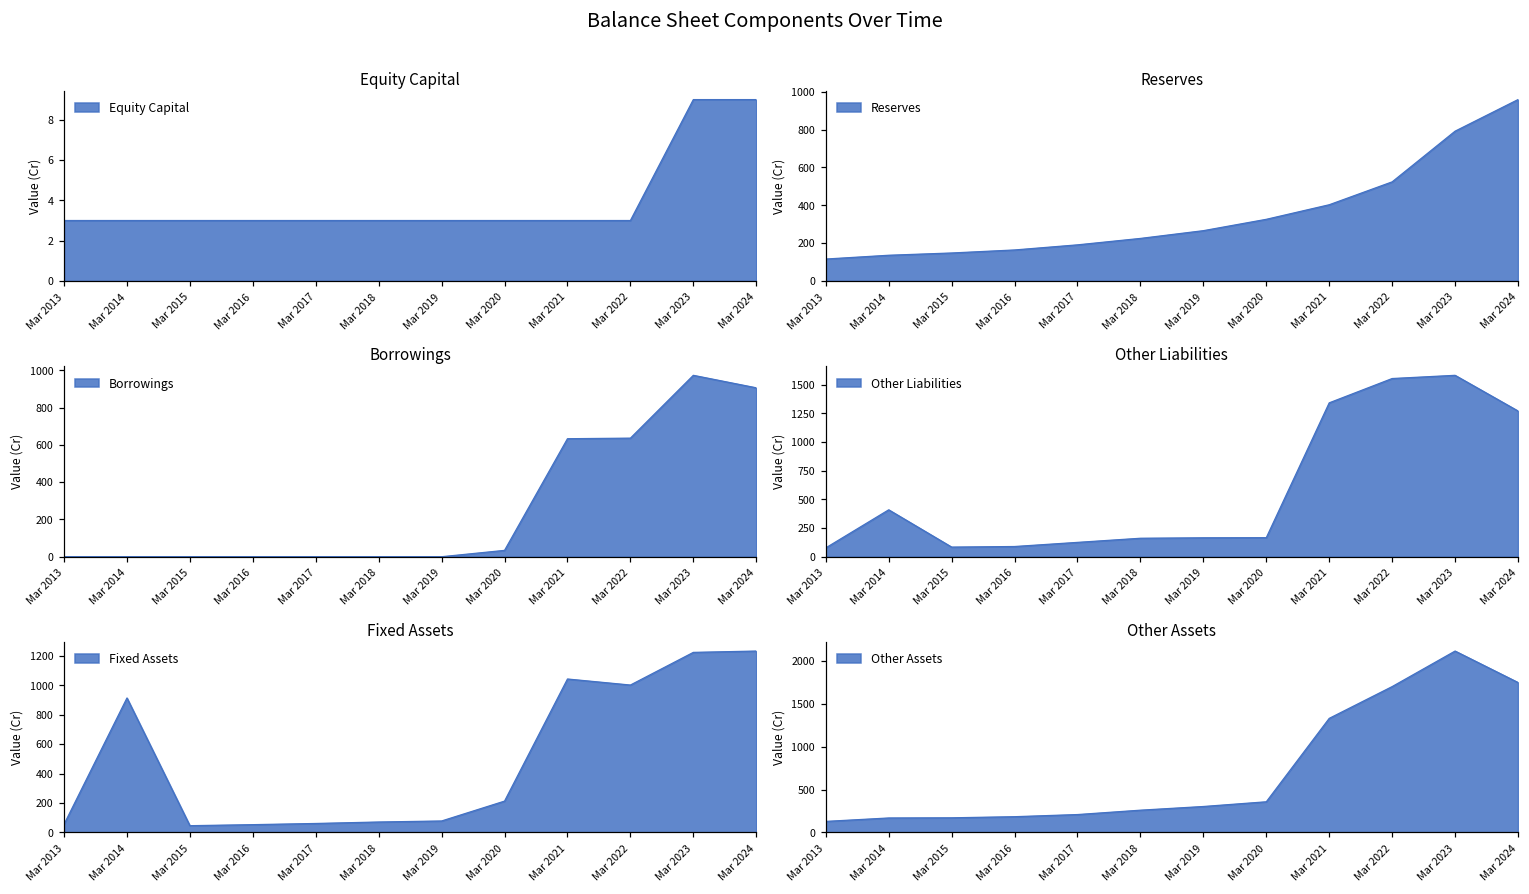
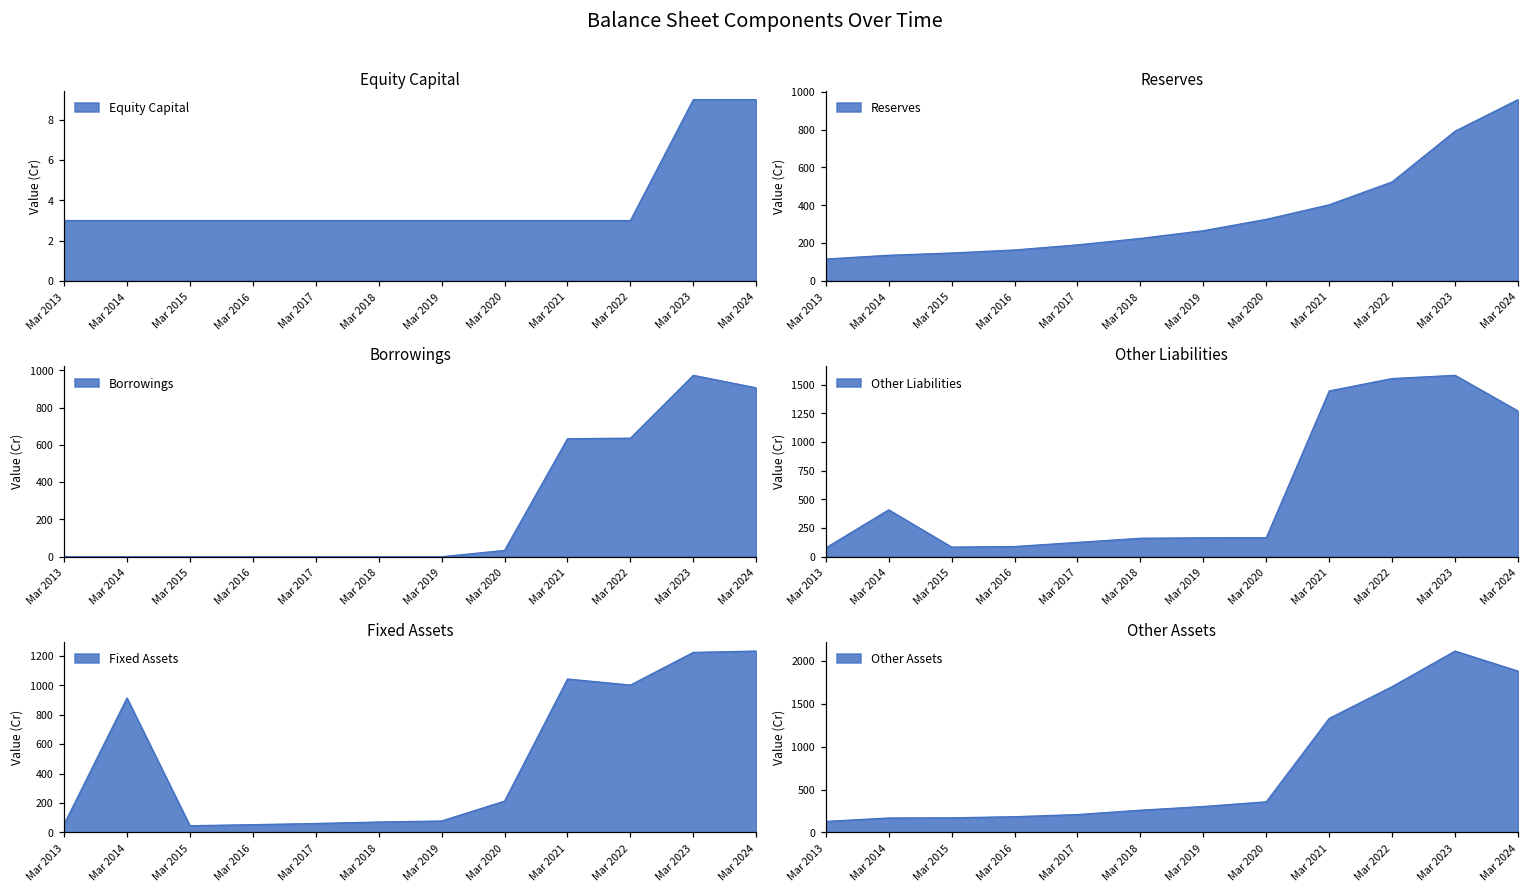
  {
    "Equity Capital": {
      "Mar 2013": 3.0,
      "Mar 2014": 3.0,
      "Mar 2015": 3.0,
      "Mar 2016": 3.0,
      "Mar 2017": 3.0,
      "Mar 2018": 3.0,
      "Mar 2019": 3.0,
      "Mar 2020": 3.0,
      "Mar 2021": 3.0,
      "Mar 2022": 3.0,
      "Mar 2023": 9.0,
      "Mar 2024": 9.0
    },
    "Reserves": {
      "Mar 2013": 120,
      "Mar 2014": 140,
      "Mar 2015": 150,
      "Mar 2016": 160,
      "Mar 2017": 190,
      "Mar 2018": 230,
      "Mar 2019": 270,
      "Mar 2020": 330,
      "Mar 2021": 400,
      "Mar 2022": 520,
      "Mar 2023": 790,
      "Mar 2024": 960
    },
    "Borrowings": {
      "Mar 2013": 0,
      "Mar 2014": 0,
      "Mar 2015": 0,
      "Mar 2016": 0,
      "Mar 2017": 0,
      "Mar 2018": 0,
      "Mar 2019": 0,
      "Mar 2020": 30,
      "Mar 2021": 630,
      "Mar 2022": 640,
      "Mar 2023": 970,
      "Mar 2024": 910
    },
    "Other Liabilities": {
      "Mar 2013": 80,
      "Mar 2014": 410,
      "Mar 2015": 80,
      "Mar 2016": 90,
      "Mar 2017": 130,
      "Mar 2018": 160,
      "Mar 2019": 170,
      "Mar 2020": 170,
-     "Mar 2021": 1340,
+     "Mar 2021": 1450,
      "Mar 2022": 1550,
      "Mar 2023": 1580,
      "Mar 2024": 1270
    },
    "Fixed Assets": {
      "Mar 2013": 60,
      "Mar 2014": 910,
      "Mar 2015": 50,
      "Mar 2016": 50,
      "Mar 2017": 60,
      "Mar 2018": 70,
      "Mar 2019": 80,
      "Mar 2020": 210,
      "Mar 2021": 1040,
      "Mar 2022": 1000,
      "Mar 2023": 1220,
      "Mar 2024": 1230
    },
    "Other Assets": {
      "Mar 2013": 100,
      "Mar 2014": 200,
      "Mar 2015": 200,
      "Mar 2016": 200,
      "Mar 2017": 200,
      "Mar 2018": 300,
      "Mar 2019": 300,
      "Mar 2020": 400,
      "Mar 2021": 1300,
      "Mar 2022": 1700,
      "Mar 2023": 2100,
-     "Mar 2024": 1800
+     "Mar 2024": 1900
    }
  }
